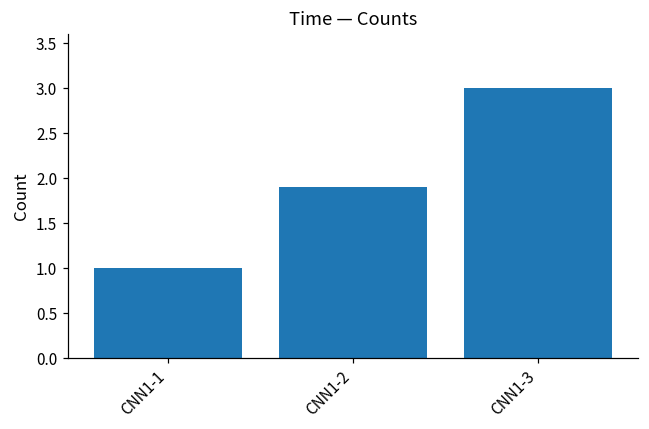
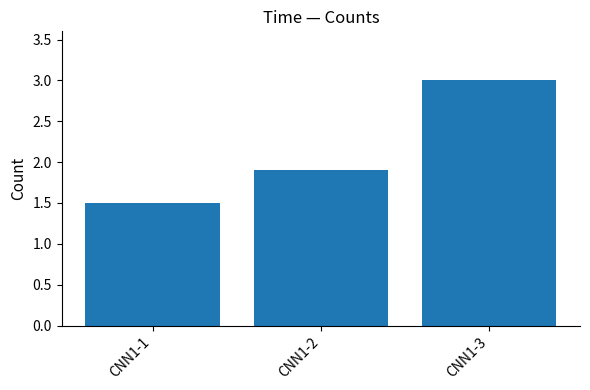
  {
-   "CNN1-1": 1.0,
+   "CNN1-1": 1.5,
    "CNN1-2": 1.9,
    "CNN1-3": 3.0
  }
